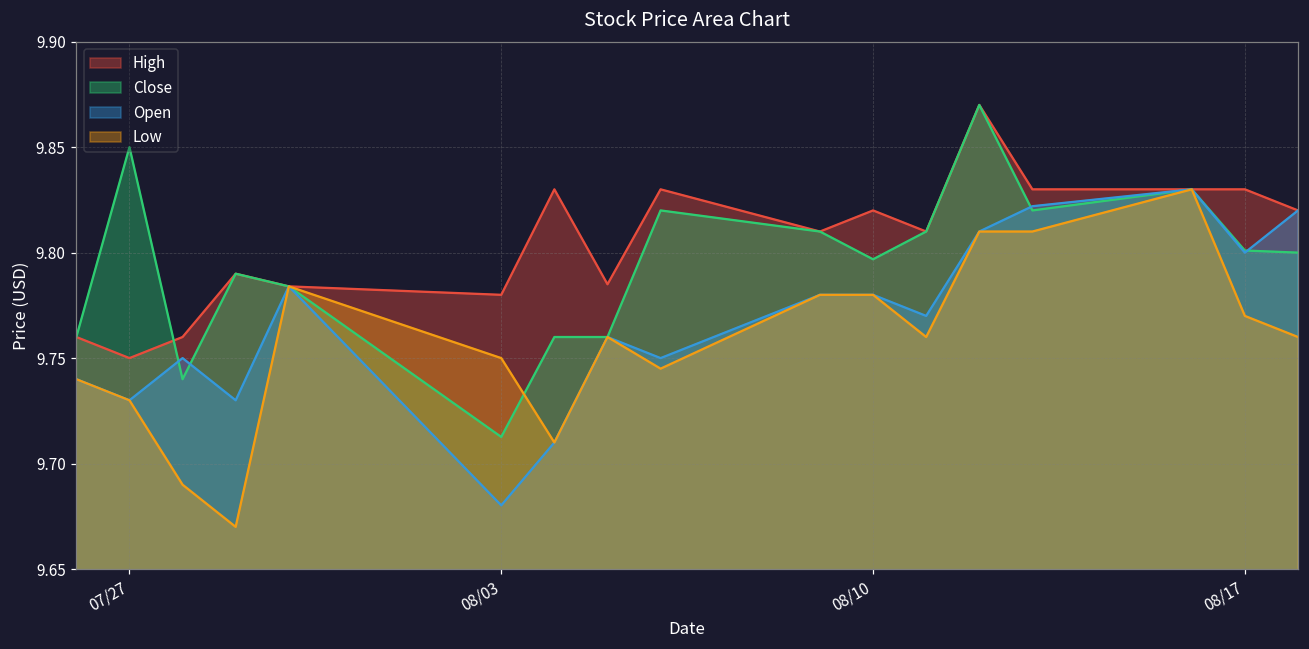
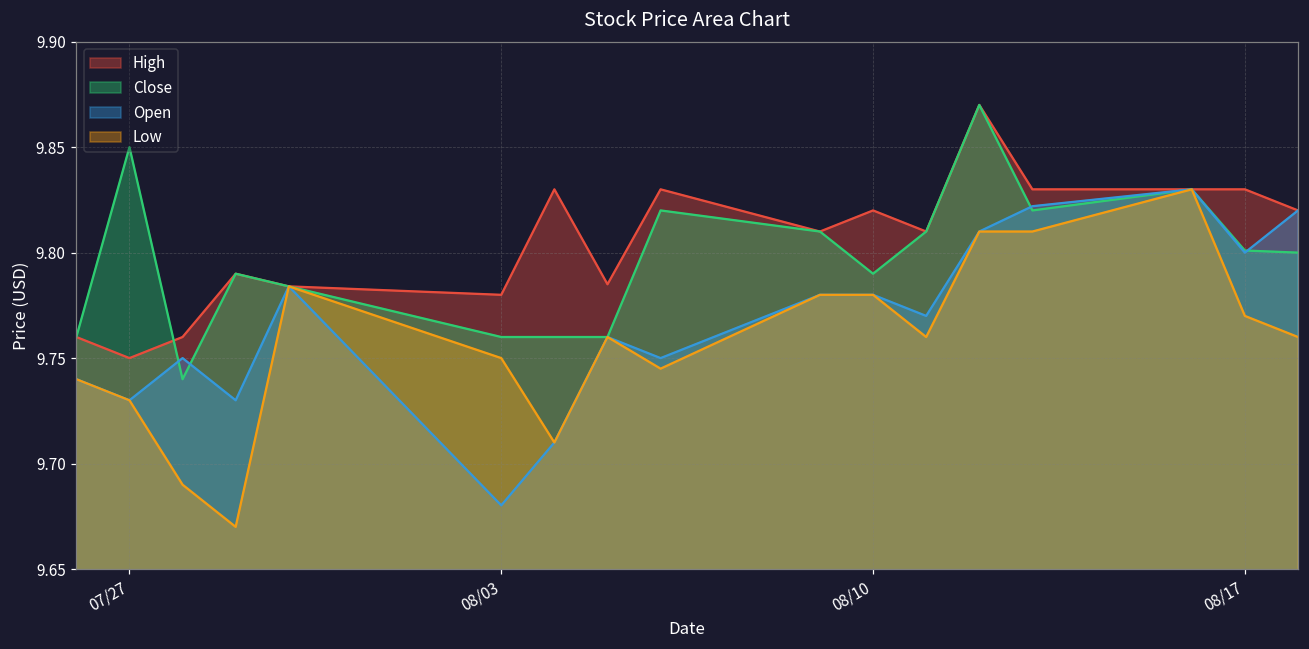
  {
    "Close": {
      "07/27": 9.850,
-     "08/03": 9.713,
-     "08/10": 9.797
+     "08/03": 9.760,
+     "08/10": 9.790
    },
    "Open": {
      "08/03": 9.680
    }
  }
